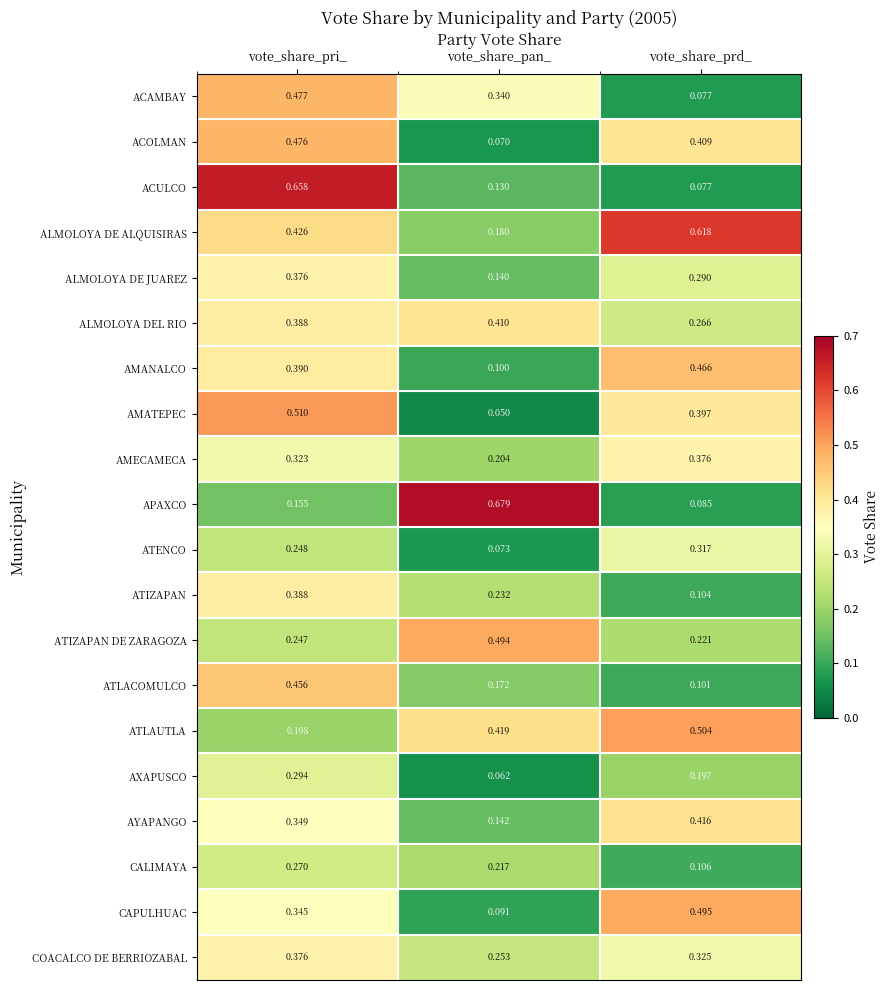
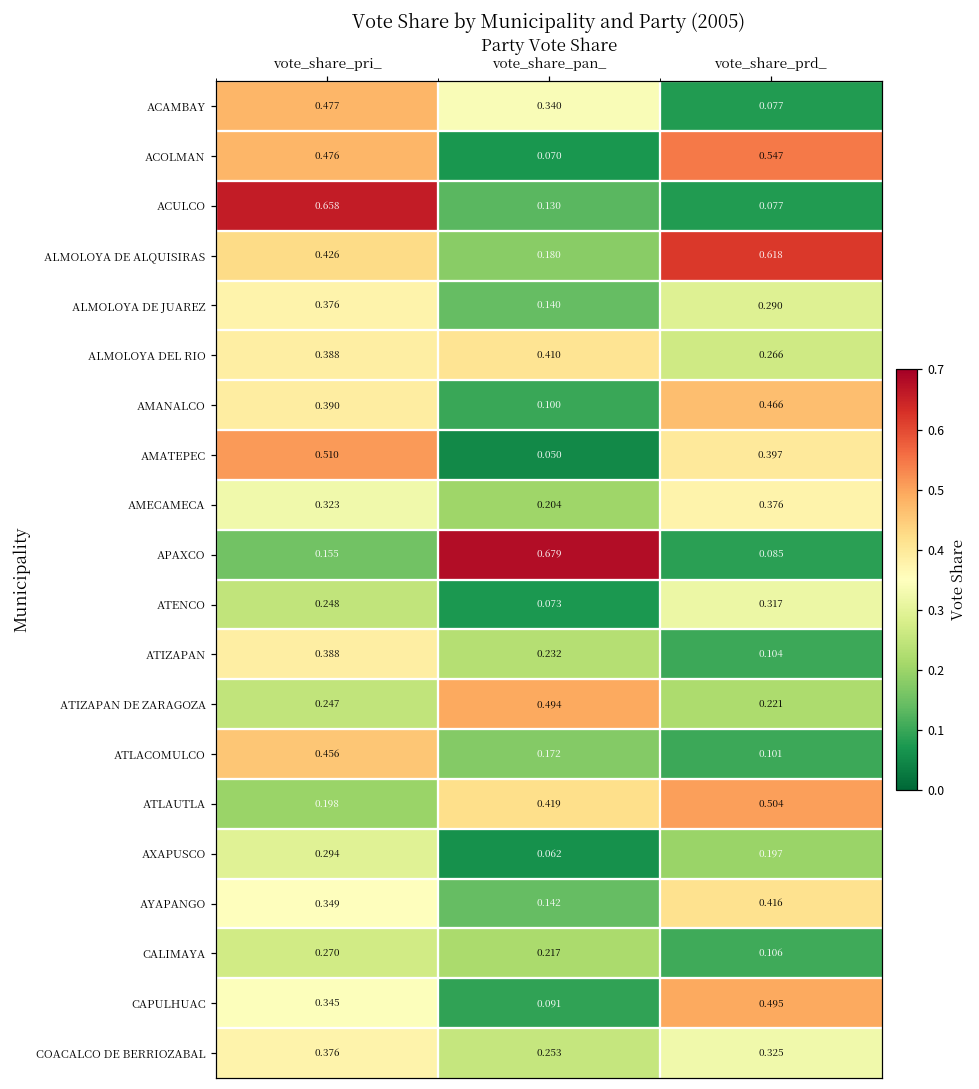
  {
    "ACAMBAY": {
      "vote_share_pri_": 0.477,
      "vote_share_pan_": 0.340,
      "vote_share_prd_": 0.077
    },
    "ACOLMAN": {
      "vote_share_pri_": 0.476,
      "vote_share_pan_": 0.070,
-     "vote_share_prd_": 0.409
+     "vote_share_prd_": 0.547
    },
    "ACULCO": {
      "vote_share_pri_": 0.658,
      "vote_share_pan_": 0.130,
      "vote_share_prd_": 0.077
    },
    "ALMOLOYA DE ALQUISIRAS": {
      "vote_share_pri_": 0.426,
      "vote_share_pan_": 0.180,
      "vote_share_prd_": 0.618
    },
    "ALMOLOYA DE JUAREZ": {
      "vote_share_pri_": 0.376,
      "vote_share_pan_": 0.140,
      "vote_share_prd_": 0.290
    },
    "ALMOLOYA DEL RIO": {
      "vote_share_pri_": 0.388,
      "vote_share_pan_": 0.410,
      "vote_share_prd_": 0.266
    },
    "AMANALCO": {
      "vote_share_pri_": 0.390,
      "vote_share_pan_": 0.100,
      "vote_share_prd_": 0.466
    },
    "AMATEPEC": {
      "vote_share_pri_": 0.510,
      "vote_share_pan_": 0.050,
      "vote_share_prd_": 0.397
    },
    "AMECAMECA": {
      "vote_share_pri_": 0.323,
      "vote_share_pan_": 0.204,
      "vote_share_prd_": 0.376
    },
    "APAXCO": {
      "vote_share_pri_": 0.155,
      "vote_share_pan_": 0.679,
      "vote_share_prd_": 0.085
    },
    "ATENCO": {
      "vote_share_pri_": 0.248,
      "vote_share_pan_": 0.073,
      "vote_share_prd_": 0.317
    },
    "ATIZAPAN": {
      "vote_share_pri_": 0.388,
      "vote_share_pan_": 0.232,
      "vote_share_prd_": 0.104
    },
    "ATIZAPAN DE ZARAGOZA": {
      "vote_share_pri_": 0.247,
      "vote_share_pan_": 0.494,
      "vote_share_prd_": 0.221
    },
    "ATLACOMULCO": {
      "vote_share_pri_": 0.456,
      "vote_share_pan_": 0.172,
      "vote_share_prd_": 0.101
    },
    "ATLAUTLA": {
      "vote_share_pri_": 0.198,
      "vote_share_pan_": 0.419,
      "vote_share_prd_": 0.504
    },
    "AXAPUSCO": {
      "vote_share_pri_": 0.294,
      "vote_share_pan_": 0.062,
      "vote_share_prd_": 0.197
    },
    "AYAPANGO": {
      "vote_share_pri_": 0.349,
      "vote_share_pan_": 0.142,
      "vote_share_prd_": 0.416
    },
    "CALIMAYA": {
      "vote_share_pri_": 0.270,
      "vote_share_pan_": 0.217,
      "vote_share_prd_": 0.106
    },
    "CAPULHUAC": {
      "vote_share_pri_": 0.345,
      "vote_share_pan_": 0.091,
      "vote_share_prd_": 0.495
    },
    "COACALCO DE BERRIOZABAL": {
      "vote_share_pri_": 0.376,
      "vote_share_pan_": 0.253,
      "vote_share_prd_": 0.325
    }
  }
